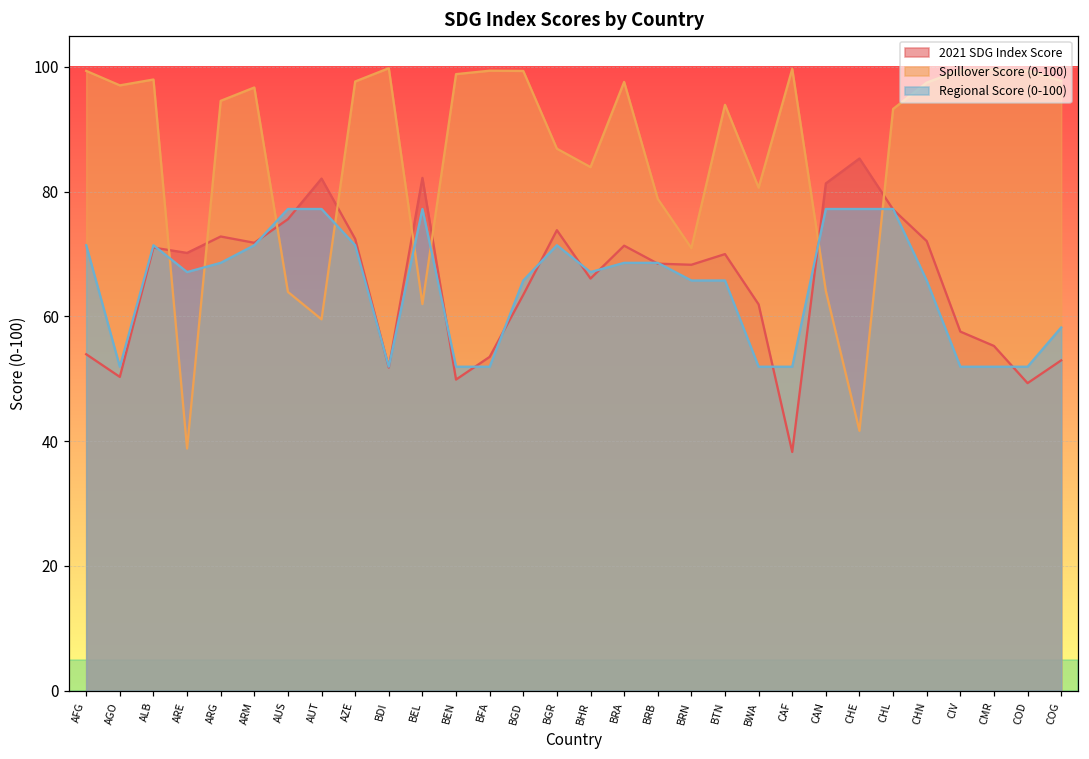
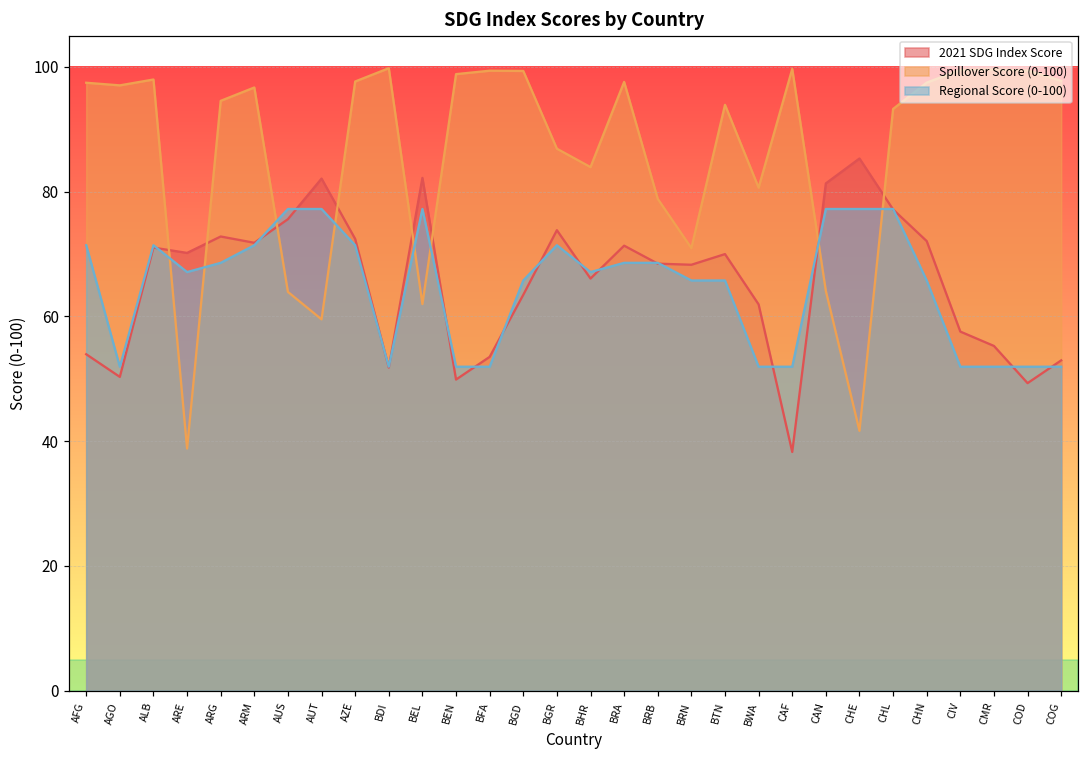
  {
    "2021 SDG Index Score": {
      "AFG": 54,
      "AGO": 50,
      "ARE": 70,
      "ARG": 73,
      "AUS": 76,
      "AUT": 82,
      "AZE": 72,
      "BEL": 82,
      "BEN": 50,
      "BFA": 54,
      "BGD": 63,
      "BGR": 74,
      "BHR": 66,
      "BRA": 71,
      "BRN": 68,
      "BTN": 70,
      "BWA": 62,
      "CAF": 38,
      "CAN": 81,
      "CHE": 85,
      "CHN": 72,
      "CIV": 58,
      "CMR": 55,
      "COD": 49,
      "COG": 53
    },
    "Spillover Score (0-100)": {
-     "AFG": 99,
+     "AFG": 97,
      "AGO": 97,
      "ALB": 98,
      "ARE": 39,
      "ARG": 95,
      "ARM": 97,
      "AUS": 64,
      "AUT": 60,
      "AZE": 98,
      "BDI": 100,
      "BEL": 62,
      "BEN": 99,
      "BFA": 99,
      "BGD": 99,
      "BGR": 87,
      "BHR": 84,
      "BRA": 98,
      "BRB": 79,
      "BRN": 71,
      "BTN": 94,
      "BWA": 81,
      "CAF": 100,
      "CAN": 64,
      "CHE": 42,
      "CHL": 93
    },
    "Regional Score (0-100)": {
      "AFG": 71,
      "AGO": 52,
      "ARE": 67,
      "ARG": 69,
      "AUS": 77,
      "AUT": 77,
      "AZE": 71,
      "BEL": 77,
      "BEN": 52,
      "BFA": 52,
      "BGD": 66,
      "BGR": 71,
      "BHR": 67,
      "BRA": 69,
      "BRN": 66,
      "BTN": 66,
      "BWA": 52,
      "CAF": 52,
      "CAN": 77,
      "CHE": 77,
      "CHN": 66,
      "CIV": 52,
      "CMR": 52,
      "COD": 52,
-     "COG": 58
+     "COG": 52
    }
  }
